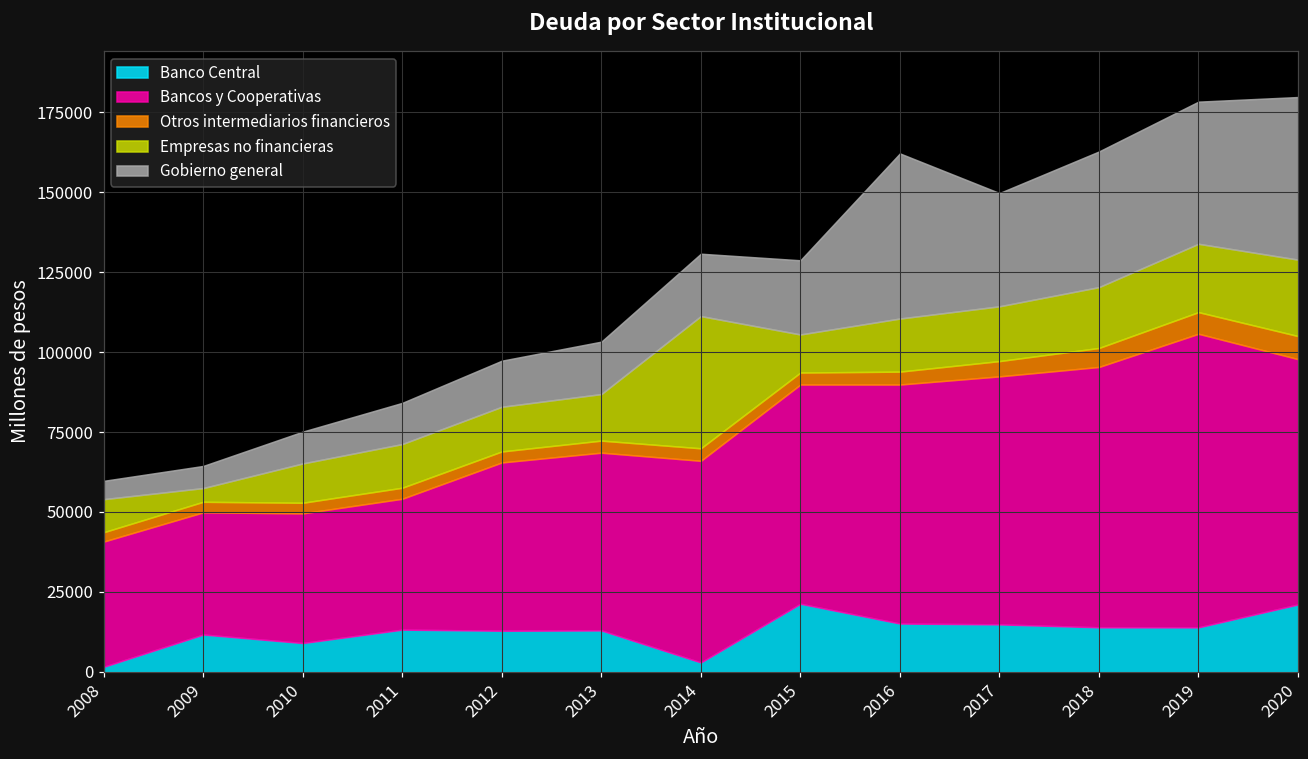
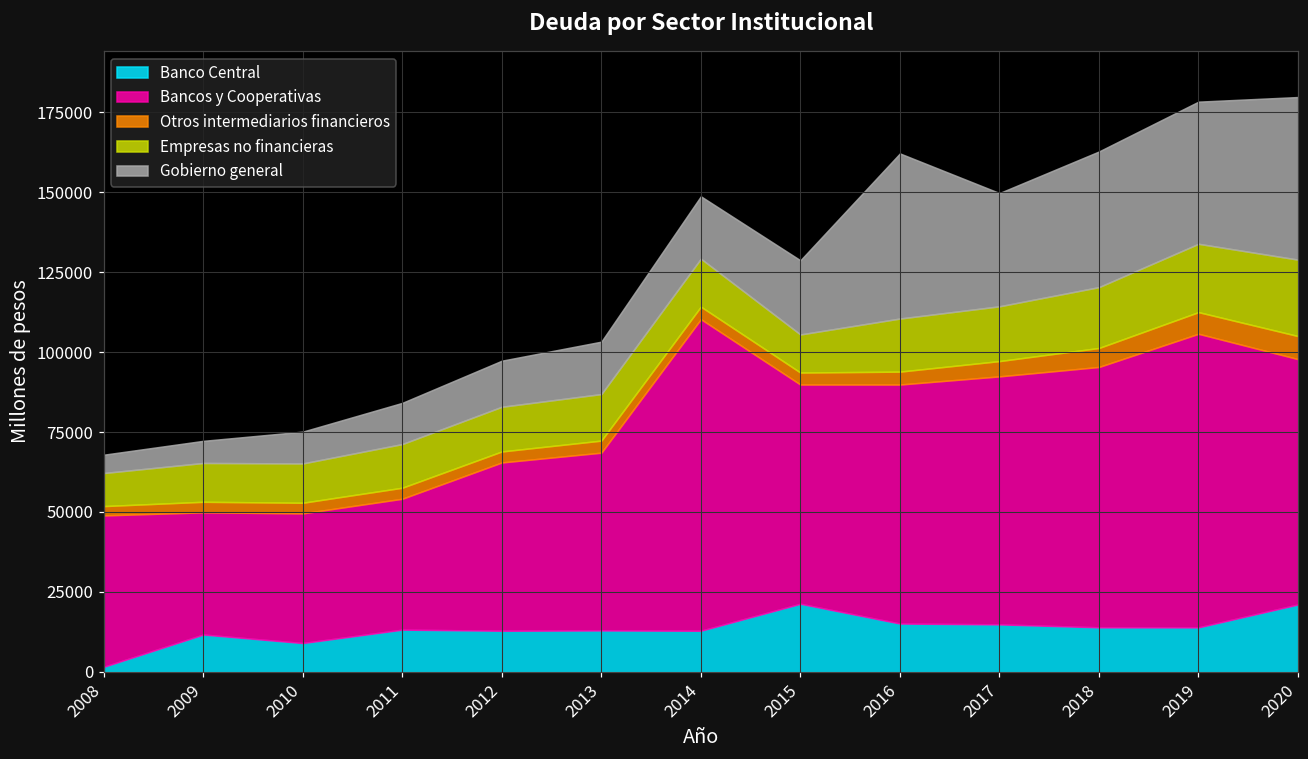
  {
    "Banco Central": {
      "2008": 2000,
      "2009": 12000,
      "2010": 9000,
      "2011": 13000,
      "2012": 13000,
      "2013": 13000,
-     "2014": 3000,
+     "2014": 13000,
      "2015": 21000,
      "2016": 15000,
      "2017": 15000,
      "2018": 14000,
      "2019": 14000,
      "2020": 21000
    },
    "Bancos y Cooperativas": {
-     "2008": 39000,
+     "2008": 47000,
      "2009": 38000,
      "2010": 41000,
      "2011": 41000,
      "2012": 53000,
      "2013": 56000,
-     "2014": 63000,
+     "2014": 97000,
      "2015": 69000,
      "2016": 75000,
      "2017": 78000,
      "2018": 81000,
      "2019": 92000,
      "2020": 77000
    },
    "Otros intermediarios financieros": {
      "2008": 3000,
      "2009": 3000,
      "2010": 3000,
      "2011": 3000,
      "2012": 3000,
      "2013": 4000,
      "2014": 4000,
      "2015": 4000,
      "2016": 4000,
      "2017": 5000,
      "2018": 6000,
      "2019": 7000,
      "2020": 7000
    },
    "Empresas no financieras": {
      "2008": 10000,
-     "2009": 4000,
+     "2009": 12000,
      "2010": 12000,
      "2011": 14000,
      "2012": 14000,
      "2013": 15000,
-     "2014": 41000,
+     "2014": 15000,
      "2015": 12000,
      "2016": 17000,
      "2017": 17000,
      "2018": 19000,
      "2019": 21000,
      "2020": 24000
    },
    "Gobierno general": {
      "2008": 6000,
      "2009": 7000,
      "2010": 10000,
      "2011": 13000,
      "2012": 14000,
      "2013": 16000,
      "2014": 20000,
      "2015": 23000,
      "2016": 52000,
      "2017": 35000,
      "2018": 42000,
      "2019": 44000,
      "2020": 51000
    }
  }
